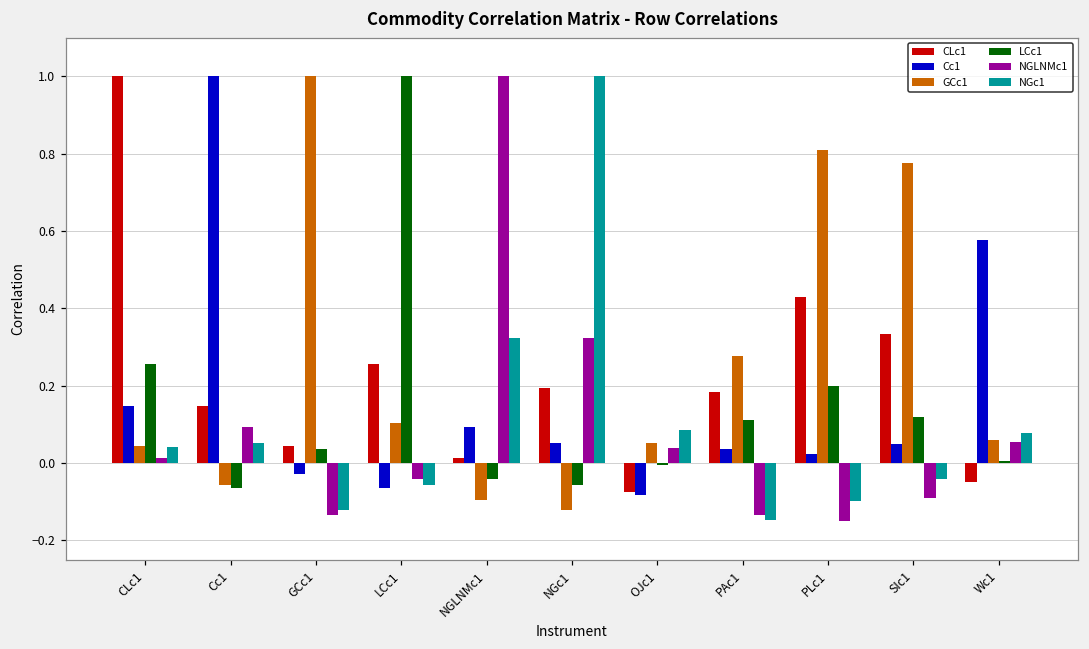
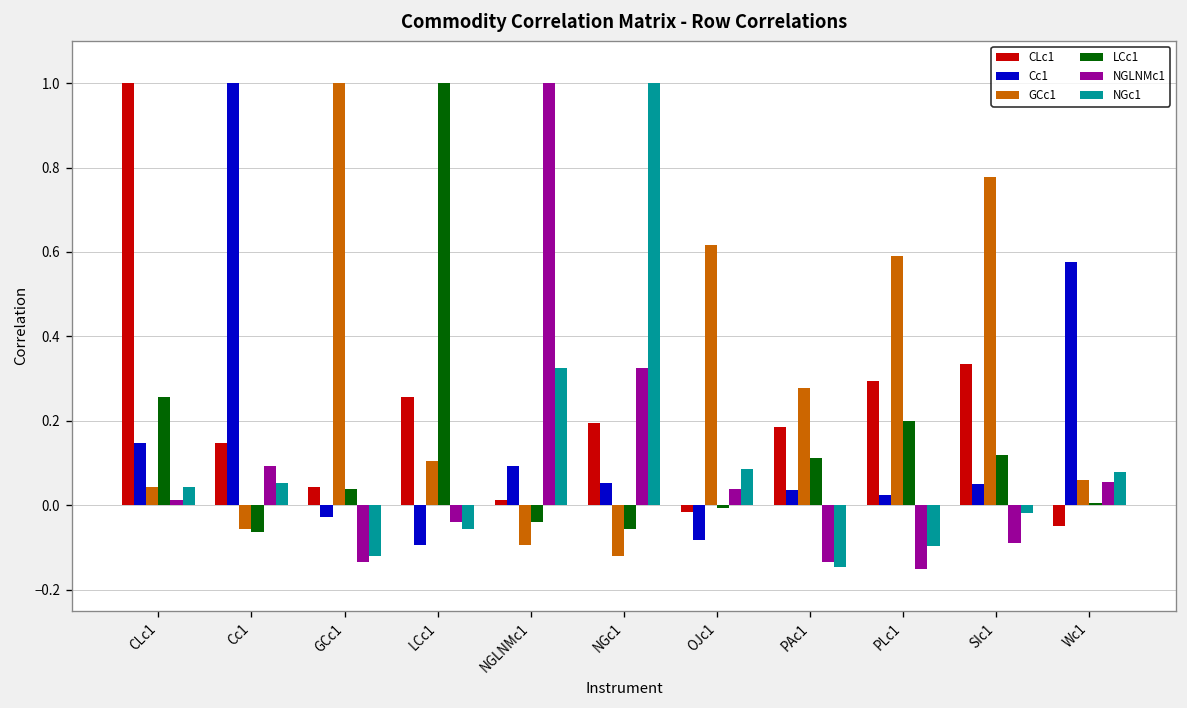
  {
    "CLc1": {
      "CLc1": 1.00,
      "Cc1": 0.15,
      "GCc1": 0.04,
      "LCc1": 0.26,
      "NGLNMc1": 0.01,
      "NGc1": 0.19,
-     "OJc1": -0.07,
+     "OJc1": -0.02,
      "PAc1": 0.18,
-     "PLc1": 0.43,
+     "PLc1": 0.29,
      "SIc1": 0.33,
      "Wc1": -0.05
    },
    "Cc1": {
      "CLc1": 0.15,
      "Cc1": 1.00,
      "GCc1": -0.03,
-     "LCc1": -0.06,
+     "LCc1": -0.09,
      "NGLNMc1": 0.09,
      "NGc1": 0.05,
      "OJc1": -0.08,
      "PAc1": 0.04,
      "PLc1": 0.02,
      "SIc1": 0.05,
      "Wc1": 0.58
    },
    "GCc1": {
      "CLc1": 0.04,
      "Cc1": -0.06,
      "GCc1": 1.00,
      "LCc1": 0.10,
      "NGLNMc1": -0.09,
      "NGc1": -0.12,
-     "OJc1": 0.05,
+     "OJc1": 0.62,
      "PAc1": 0.28,
-     "PLc1": 0.81,
+     "PLc1": 0.59,
      "SIc1": 0.78,
      "Wc1": 0.06
    },
    "LCc1": {
      "CLc1": 0.26,
      "Cc1": -0.06,
      "GCc1": 0.04,
      "LCc1": 1.00,
      "NGLNMc1": -0.04,
      "NGc1": -0.06,
      "PAc1": 0.11,
      "PLc1": 0.20,
      "SIc1": 0.12
    },
    "NGLNMc1": {
      "CLc1": 0.01,
      "Cc1": 0.09,
      "GCc1": -0.13,
      "LCc1": -0.04,
      "NGLNMc1": 1.00,
      "NGc1": 0.32,
      "OJc1": 0.04,
      "PAc1": -0.13,
      "PLc1": -0.15,
      "SIc1": -0.09,
      "Wc1": 0.06
    },
    "NGc1": {
      "CLc1": 0.04,
      "Cc1": 0.05,
      "GCc1": -0.12,
      "LCc1": -0.06,
      "NGLNMc1": 0.32,
      "NGc1": 1.00,
      "OJc1": 0.09,
      "PAc1": -0.15,
      "PLc1": -0.10,
-     "SIc1": -0.04,
+     "SIc1": -0.02,
      "Wc1": 0.08
    }
  }
